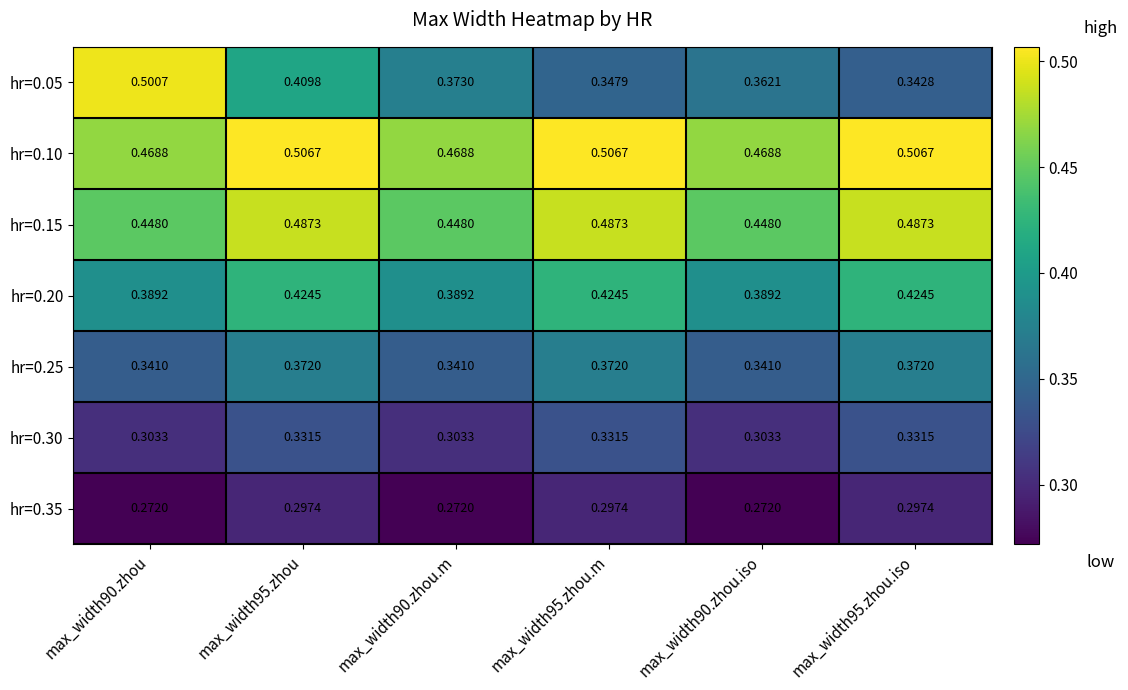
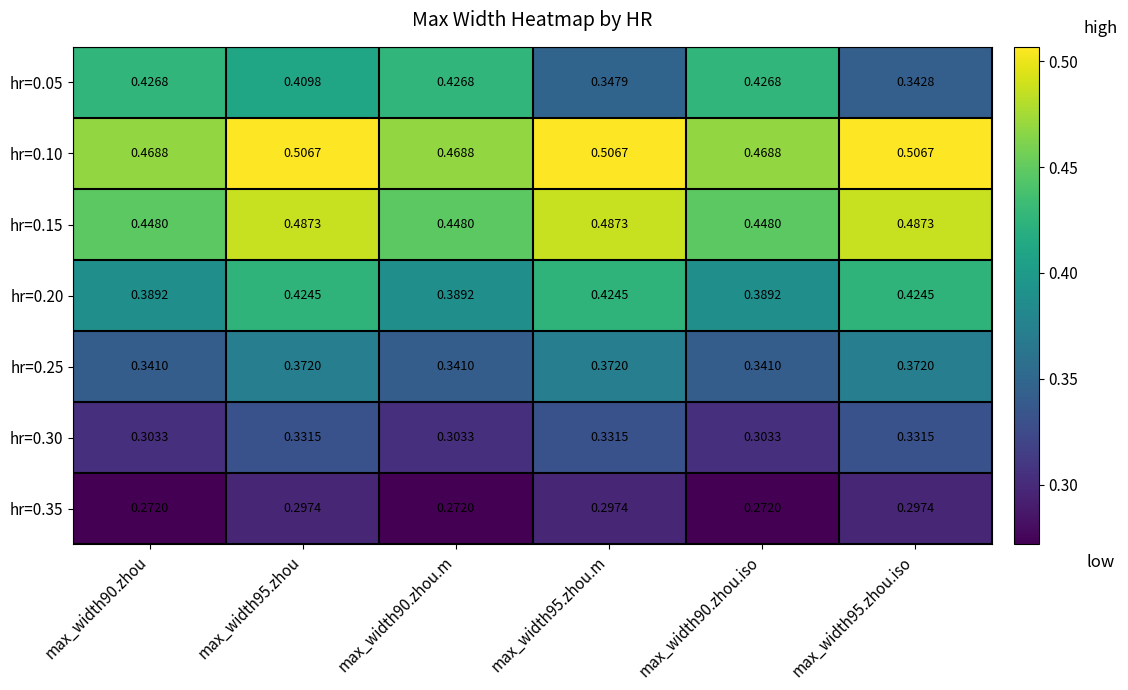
  {
    "hr=0.05": {
-     "max_width90.zhou": 0.5007,
+     "max_width90.zhou": 0.4268,
      "max_width95.zhou": 0.4098,
-     "max_width90.zhou.m": 0.3730,
+     "max_width90.zhou.m": 0.4268,
      "max_width95.zhou.m": 0.3479,
-     "max_width90.zhou.iso": 0.3621,
+     "max_width90.zhou.iso": 0.4268,
      "max_width95.zhou.iso": 0.3428
    },
    "hr=0.10": {
      "max_width90.zhou": 0.4688,
      "max_width95.zhou": 0.5067,
      "max_width90.zhou.m": 0.4688,
      "max_width95.zhou.m": 0.5067,
      "max_width90.zhou.iso": 0.4688,
      "max_width95.zhou.iso": 0.5067
    },
    "hr=0.15": {
      "max_width90.zhou": 0.4480,
      "max_width95.zhou": 0.4873,
      "max_width90.zhou.m": 0.4480,
      "max_width95.zhou.m": 0.4873,
      "max_width90.zhou.iso": 0.4480,
      "max_width95.zhou.iso": 0.4873
    },
    "hr=0.20": {
      "max_width90.zhou": 0.3892,
      "max_width95.zhou": 0.4245,
      "max_width90.zhou.m": 0.3892,
      "max_width95.zhou.m": 0.4245,
      "max_width90.zhou.iso": 0.3892,
      "max_width95.zhou.iso": 0.4245
    },
    "hr=0.25": {
      "max_width90.zhou": 0.3410,
      "max_width95.zhou": 0.3720,
      "max_width90.zhou.m": 0.3410,
      "max_width95.zhou.m": 0.3720,
      "max_width90.zhou.iso": 0.3410,
      "max_width95.zhou.iso": 0.3720
    },
    "hr=0.30": {
      "max_width90.zhou": 0.3033,
      "max_width95.zhou": 0.3315,
      "max_width90.zhou.m": 0.3033,
      "max_width95.zhou.m": 0.3315,
      "max_width90.zhou.iso": 0.3033,
      "max_width95.zhou.iso": 0.3315
    },
    "hr=0.35": {
      "max_width90.zhou": 0.2720,
      "max_width95.zhou": 0.2974,
      "max_width90.zhou.m": 0.2720,
      "max_width95.zhou.m": 0.2974,
      "max_width90.zhou.iso": 0.2720,
      "max_width95.zhou.iso": 0.2974
    }
  }
